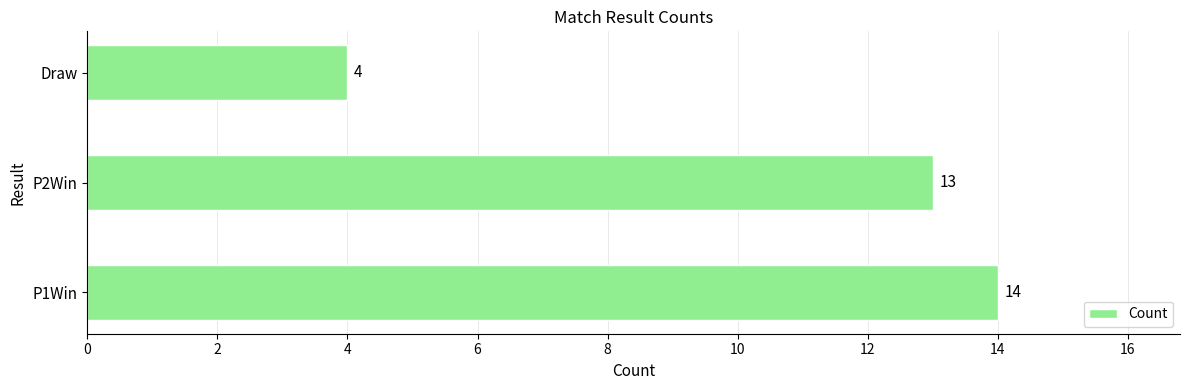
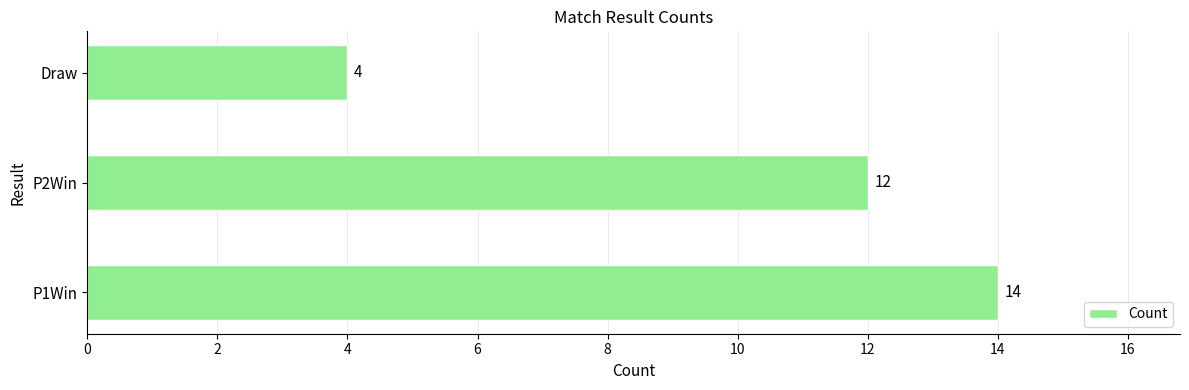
  {
    "Draw": 4,
-   "P2Win": 13,
+   "P2Win": 12,
    "P1Win": 14
  }
